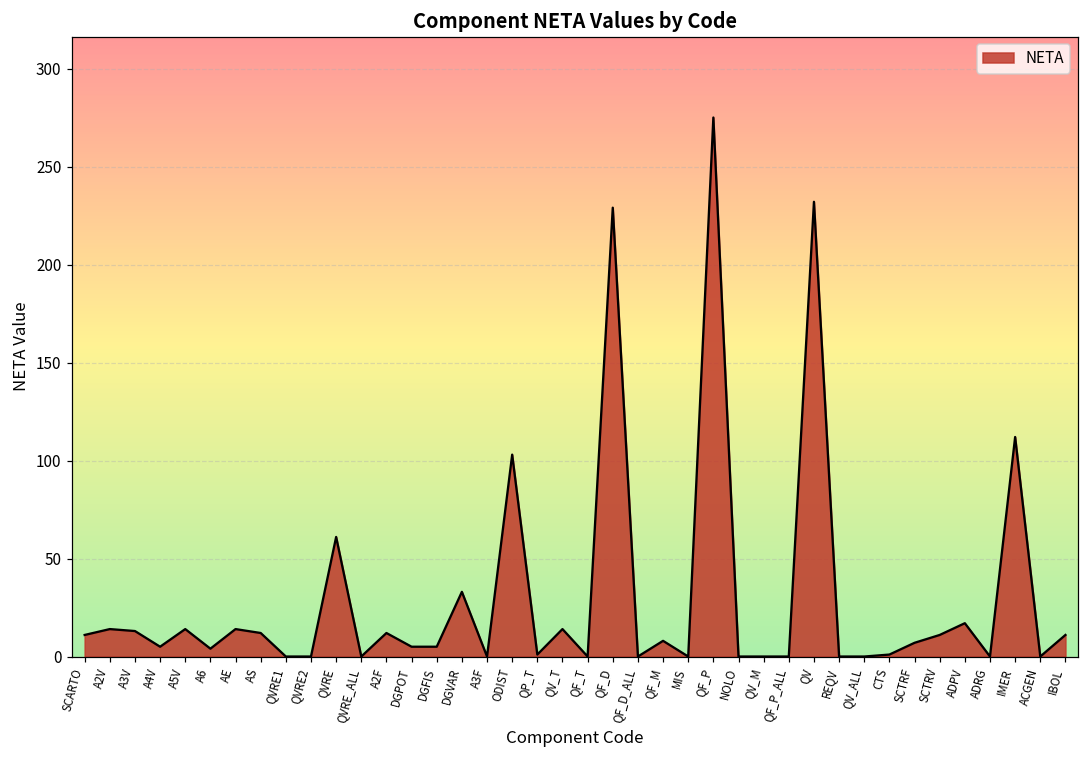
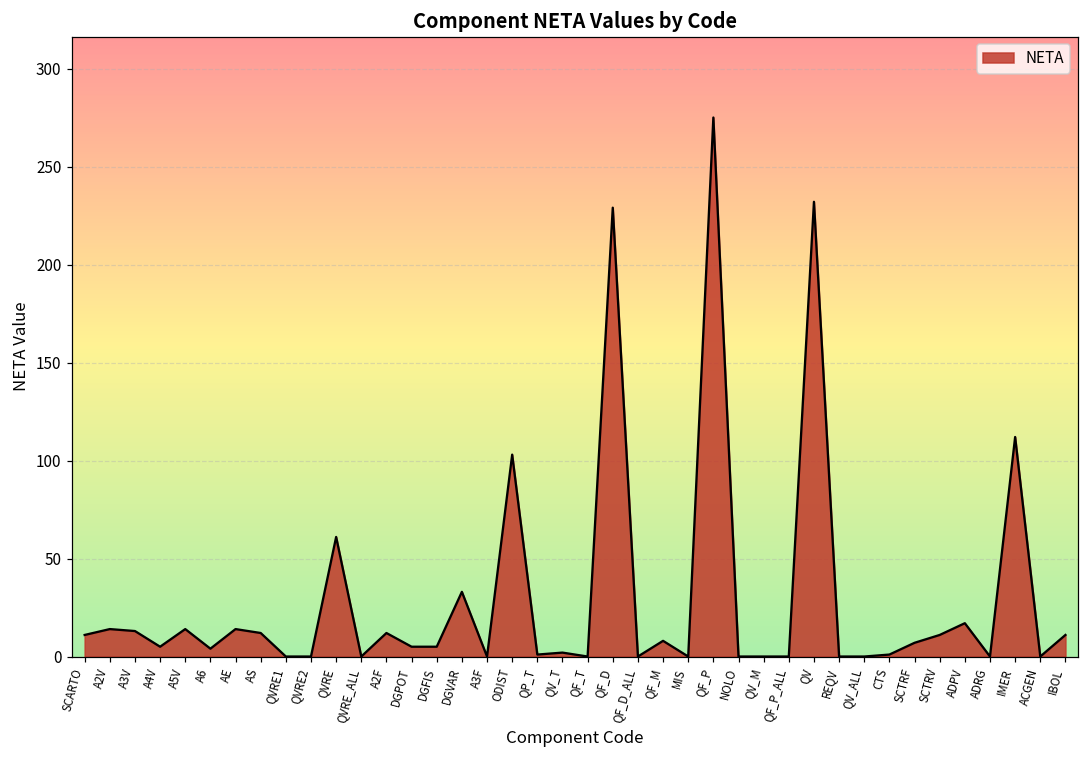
  {
    "SCARTO": 11,
    "A2V": 14,
    "A3V": 13,
    "A4V": 5,
    "A5V": 14,
    "A6": 4,
    "AE": 14,
    "AS": 12,
    "QVRE1": 0,
    "QVRE2": 0,
    "QVRE": 61,
    "QVRE_ALL": 0,
    "A2F": 12,
    "DGPOT": 5,
    "DGFIS": 5,
    "DGVAR": 33,
    "A3F": 0,
    "ODIST": 103,
    "QP_T": 1,
-   "QV_T": 14,
+   "QV_T": 2,
    "QF_T": 0,
    "QF_D": 229,
    "QF_D_ALL": 0,
    "QF_M": 8,
    "MIS": 0,
    "QF_P": 275,
    "NOLO": 0,
    "QV_M": 0,
    "QF_P_ALL": 0,
    "QV": 232,
    "REQV": 0,
    "QV_ALL": 0,
    "CTS": 1,
    "SCTRF": 7,
    "SCTRV": 11,
    "ADPV": 17,
    "ADRG": 0,
    "IMER": 112,
    "ACGEN": 0,
    "IBOL": 11
  }
